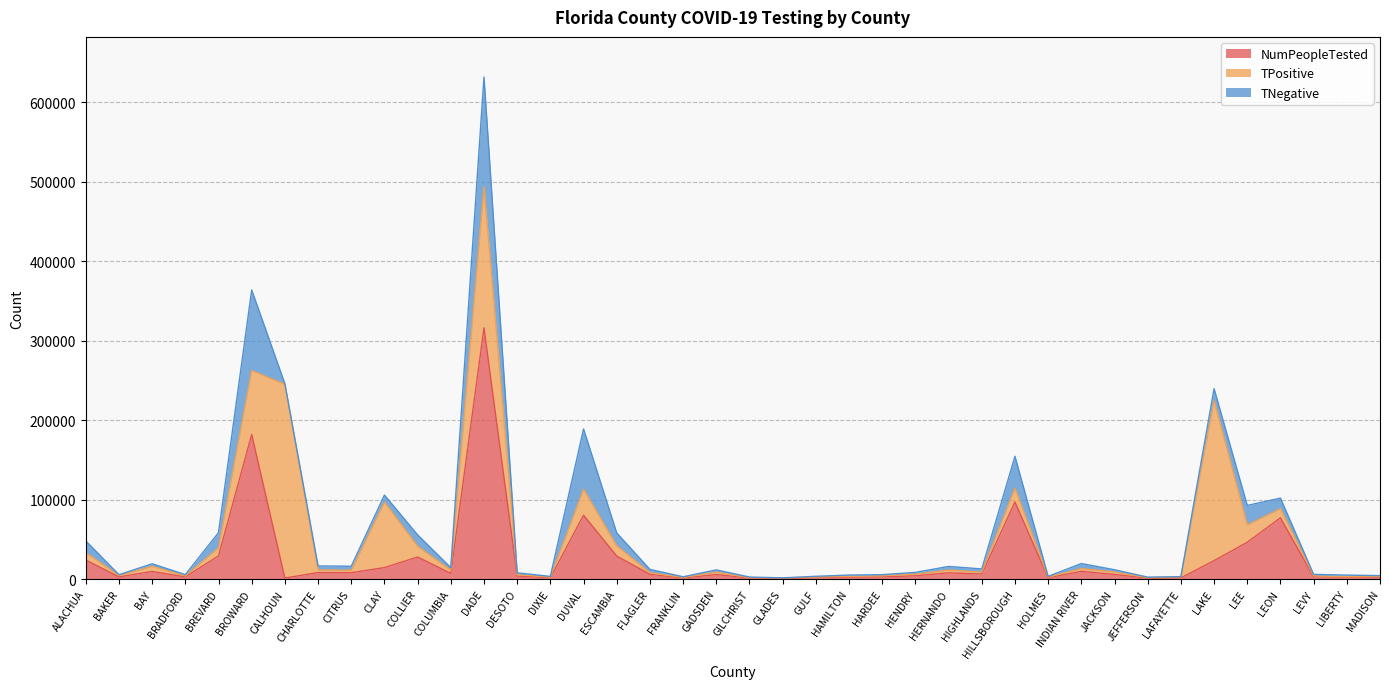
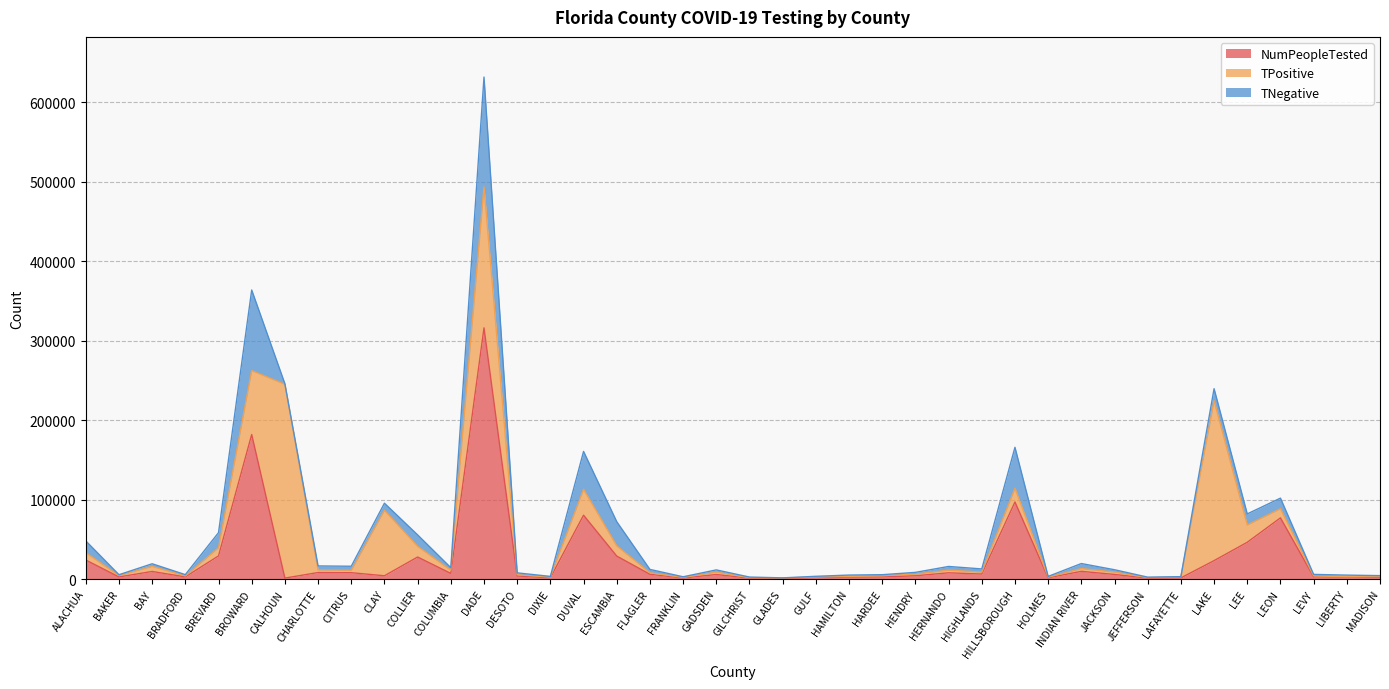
  {
    "NumPeopleTested": {
      "ALACHUA": 20000,
      "BAY": 10000,
      "BREVARD": 30000,
      "BROWARD": 180000,
      "CALHOUN": 0,
      "CHARLOTTE": 10000,
-     "CLAY": 10000,
+     "CLAY": 0,
      "COLLIER": 30000,
      "COLUMBIA": 10000,
      "DADE": 320000,
      "DUVAL": 80000,
      "ESCAMBIA": 30000,
      "HERNANDO": 10000,
      "HILLSBOROUGH": 100000,
      "INDIAN RIVER": 10000,
      "LAKE": 20000,
      "LEE": 50000,
      "LEON": 80000
    },
    "TPositive": {
      "ALACHUA": 10000,
      "BAY": 10000,
      "BREVARD": 10000,
      "BROWARD": 80000,
      "CHARLOTTE": 0,
      "CLAY": 80000,
      "COLLIER": 10000,
      "DADE": 180000,
      "DUVAL": 30000,
      "ESCAMBIA": 10000,
      "HERNANDO": 0,
      "HILLSBOROUGH": 20000,
      "INDIAN RIVER": 0,
      "LAKE": 200000,
      "LEE": 20000,
      "LEON": 10000
    },
    "TNegative": {
      "ALACHUA": 10000,
      "BAY": 0,
      "BREVARD": 20000,
      "BROWARD": 100000,
      "CHARLOTTE": 0,
      "CITRUS": 10000,
      "CLAY": 10000,
      "COLLIER": 10000,
      "DADE": 140000,
-     "DUVAL": 80000,
-     "ESCAMBIA": 20000,
+     "DUVAL": 50000,
+     "ESCAMBIA": 30000,
      "FLAGLER": 0,
      "HERNANDO": 0,
      "HIGHLANDS": 0,
-     "HILLSBOROUGH": 40000,
+     "HILLSBOROUGH": 50000,
      "INDIAN RIVER": 10000,
      "LAKE": 20000,
-     "LEE": 20000,
+     "LEE": 10000,
      "LEON": 10000
    }
  }
